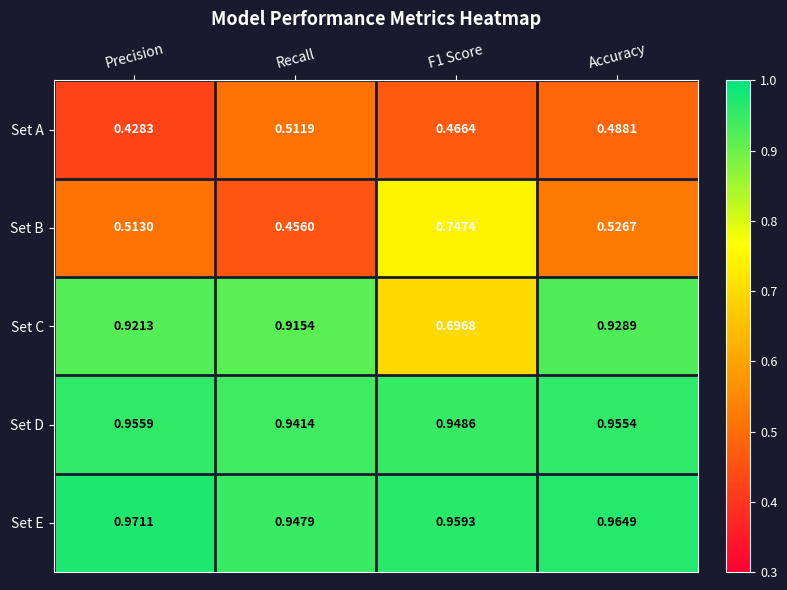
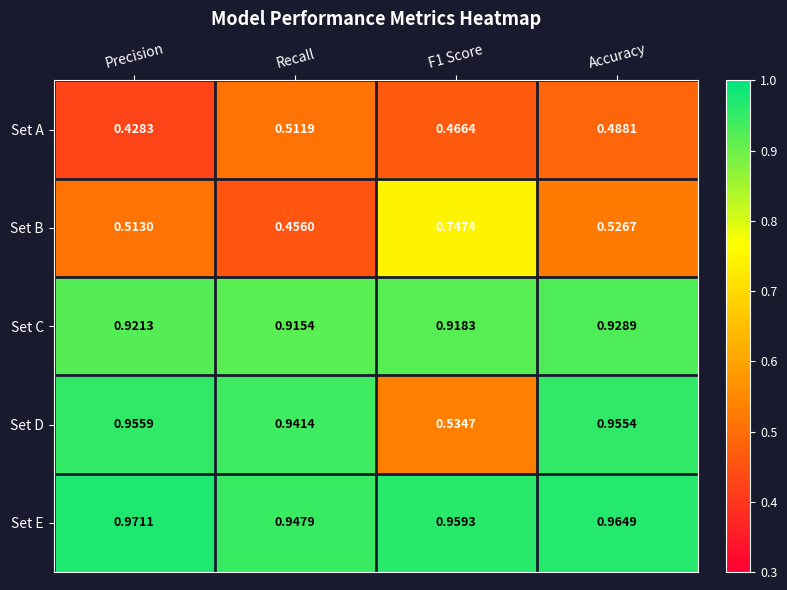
  {
    "Set A": {
      "Precision": 0.4283,
      "Recall": 0.5119,
      "F1 Score": 0.4664,
      "Accuracy": 0.4881
    },
    "Set B": {
      "Precision": 0.5130,
      "Recall": 0.4560,
      "F1 Score": 0.7474,
      "Accuracy": 0.5267
    },
    "Set C": {
      "Precision": 0.9213,
      "Recall": 0.9154,
-     "F1 Score": 0.6968,
+     "F1 Score": 0.9183,
      "Accuracy": 0.9289
    },
    "Set D": {
      "Precision": 0.9559,
      "Recall": 0.9414,
-     "F1 Score": 0.9486,
+     "F1 Score": 0.5347,
      "Accuracy": 0.9554
    },
    "Set E": {
      "Precision": 0.9711,
      "Recall": 0.9479,
      "F1 Score": 0.9593,
      "Accuracy": 0.9649
    }
  }
